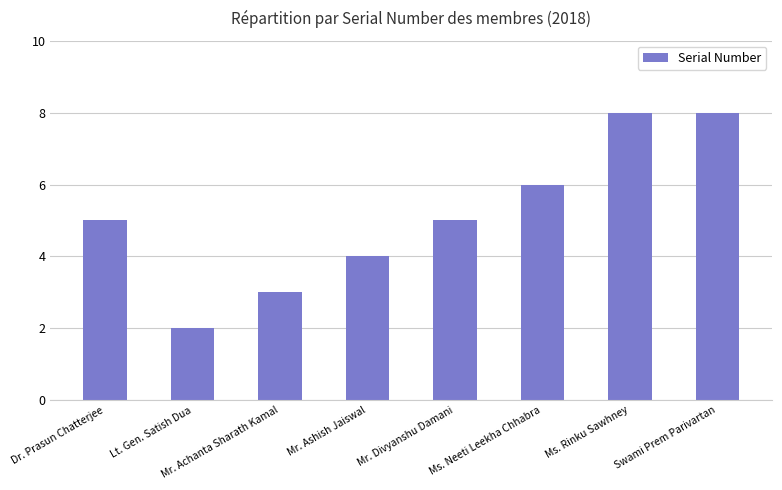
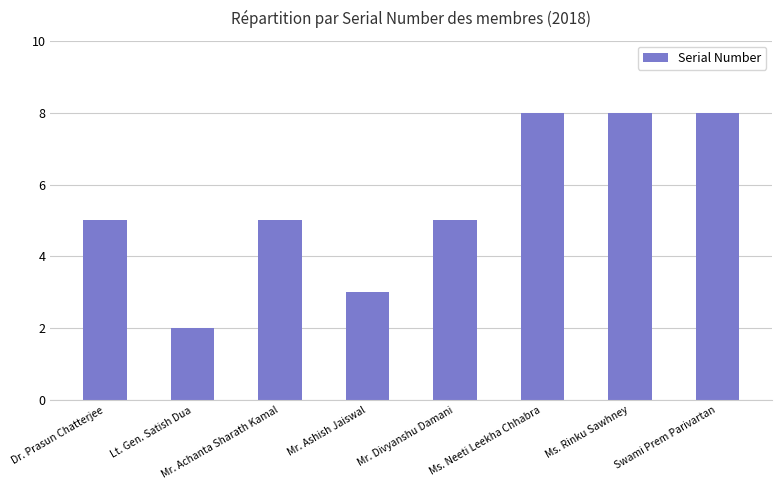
  {
    "Dr. Prasun Chatterjee": 5,
    "Lt. Gen. Satish Dua": 2,
-   "Mr. Achanta Sharath Kamal": 3,
-   "Mr. Ashish Jaiswal": 4,
+   "Mr. Achanta Sharath Kamal": 5,
+   "Mr. Ashish Jaiswal": 3,
    "Mr. Divyanshu Damani": 5,
-   "Ms. Neeti Leekha Chhabra": 6,
+   "Ms. Neeti Leekha Chhabra": 8,
    "Ms. Rinku Sawhney": 8,
    "Swami Prem Parivartan": 8
  }
